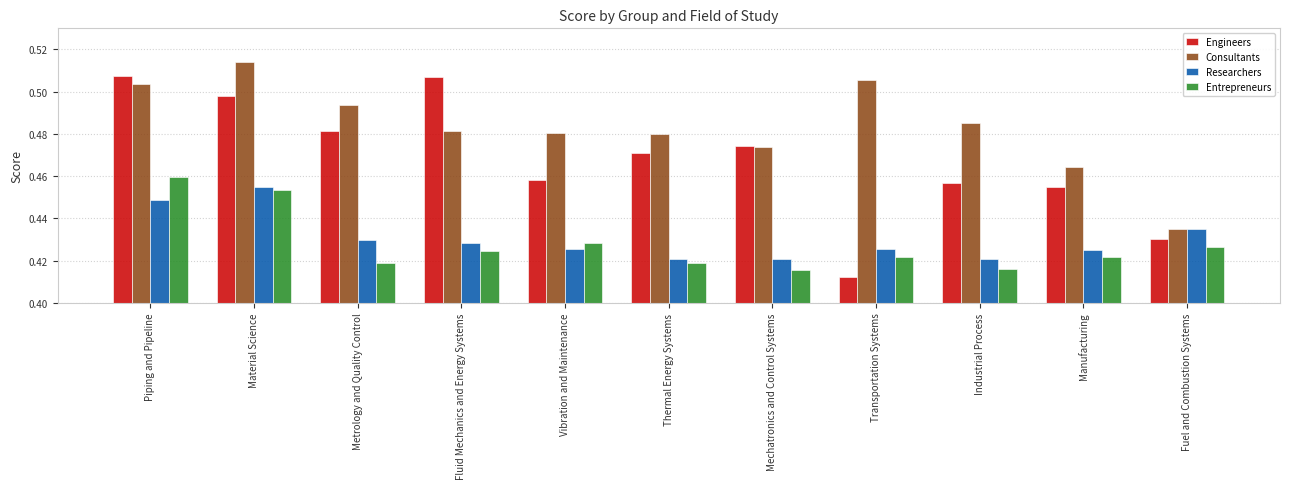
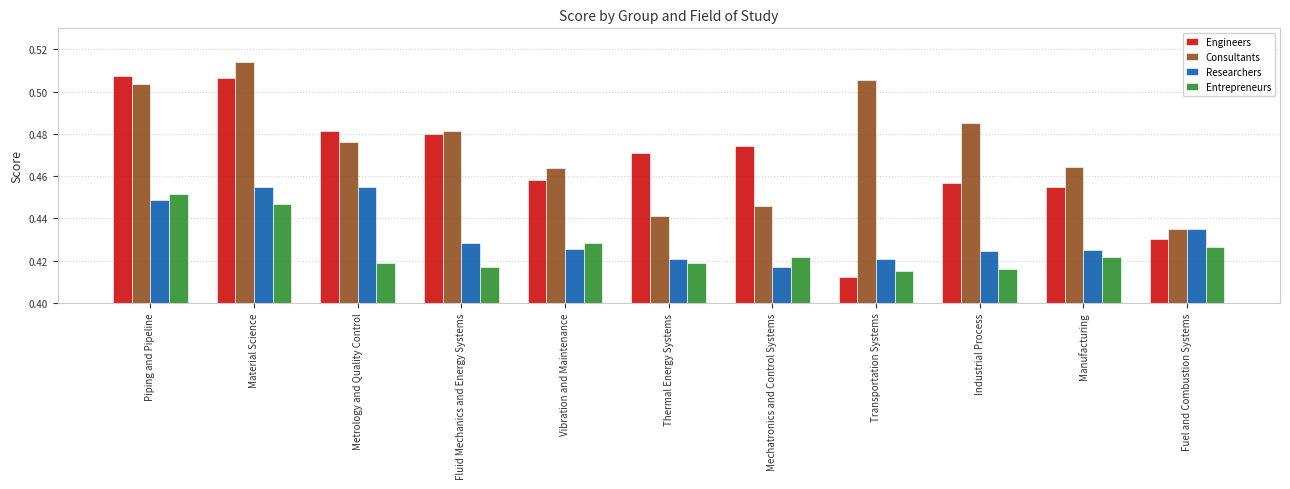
  {
    "Engineers": {
      "Piping and Pipeline": 0.507,
-     "Material Science": 0.498,
+     "Material Science": 0.506,
      "Metrology and Quality Control": 0.482,
-     "Fluid Mechanics and Energy Systems": 0.507,
+     "Fluid Mechanics and Energy Systems": 0.480,
      "Vibration and Maintenance": 0.458,
      "Thermal Energy Systems": 0.471,
      "Mechatronics and Control Systems": 0.474,
      "Transportation Systems": 0.412,
      "Industrial Process": 0.457,
      "Manufacturing": 0.455,
      "Fuel and Combustion Systems": 0.430
    },
    "Consultants": {
      "Piping and Pipeline": 0.504,
      "Material Science": 0.514,
-     "Metrology and Quality Control": 0.494,
+     "Metrology and Quality Control": 0.476,
      "Fluid Mechanics and Energy Systems": 0.481,
-     "Vibration and Maintenance": 0.480,
-     "Thermal Energy Systems": 0.480,
-     "Mechatronics and Control Systems": 0.474,
+     "Vibration and Maintenance": 0.464,
+     "Thermal Energy Systems": 0.441,
+     "Mechatronics and Control Systems": 0.446,
      "Transportation Systems": 0.506,
      "Industrial Process": 0.485,
      "Manufacturing": 0.464,
      "Fuel and Combustion Systems": 0.435
    },
    "Researchers": {
      "Piping and Pipeline": 0.448,
      "Material Science": 0.455,
-     "Metrology and Quality Control": 0.430,
+     "Metrology and Quality Control": 0.455,
      "Fluid Mechanics and Energy Systems": 0.428,
      "Vibration and Maintenance": 0.425,
      "Thermal Energy Systems": 0.421,
-     "Mechatronics and Control Systems": 0.421,
-     "Transportation Systems": 0.425,
-     "Industrial Process": 0.421,
+     "Mechatronics and Control Systems": 0.417,
+     "Transportation Systems": 0.421,
+     "Industrial Process": 0.425,
      "Manufacturing": 0.425,
      "Fuel and Combustion Systems": 0.435
    },
    "Entrepreneurs": {
-     "Piping and Pipeline": 0.460,
-     "Material Science": 0.454,
+     "Piping and Pipeline": 0.452,
+     "Material Science": 0.447,
      "Metrology and Quality Control": 0.419,
-     "Fluid Mechanics and Energy Systems": 0.424,
+     "Fluid Mechanics and Energy Systems": 0.417,
      "Vibration and Maintenance": 0.428,
      "Thermal Energy Systems": 0.419,
-     "Mechatronics and Control Systems": 0.416,
-     "Transportation Systems": 0.422,
+     "Mechatronics and Control Systems": 0.422,
+     "Transportation Systems": 0.415,
      "Industrial Process": 0.416,
      "Manufacturing": 0.422,
      "Fuel and Combustion Systems": 0.427
    }
  }
